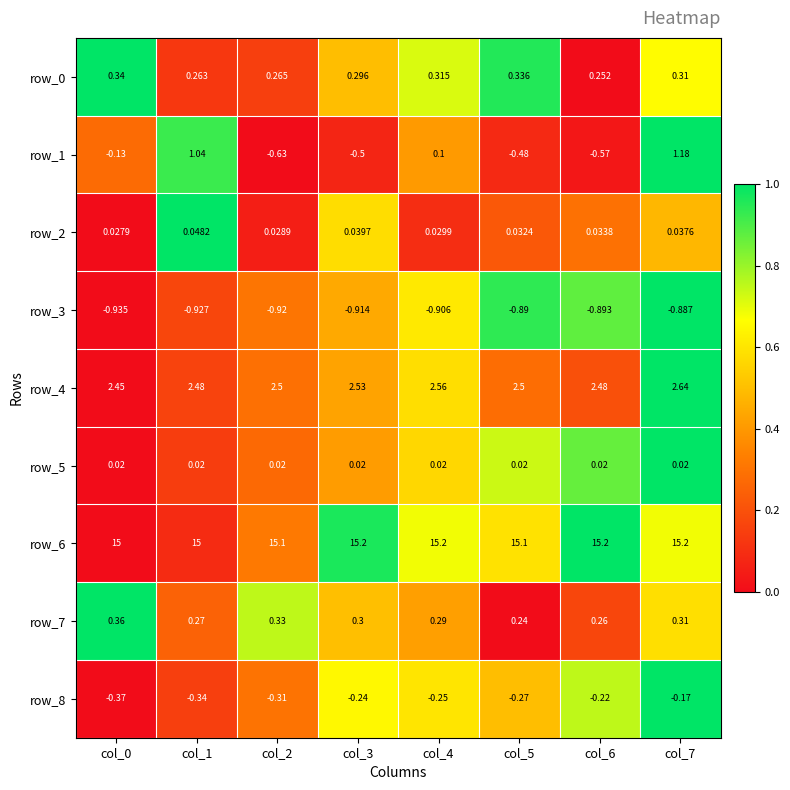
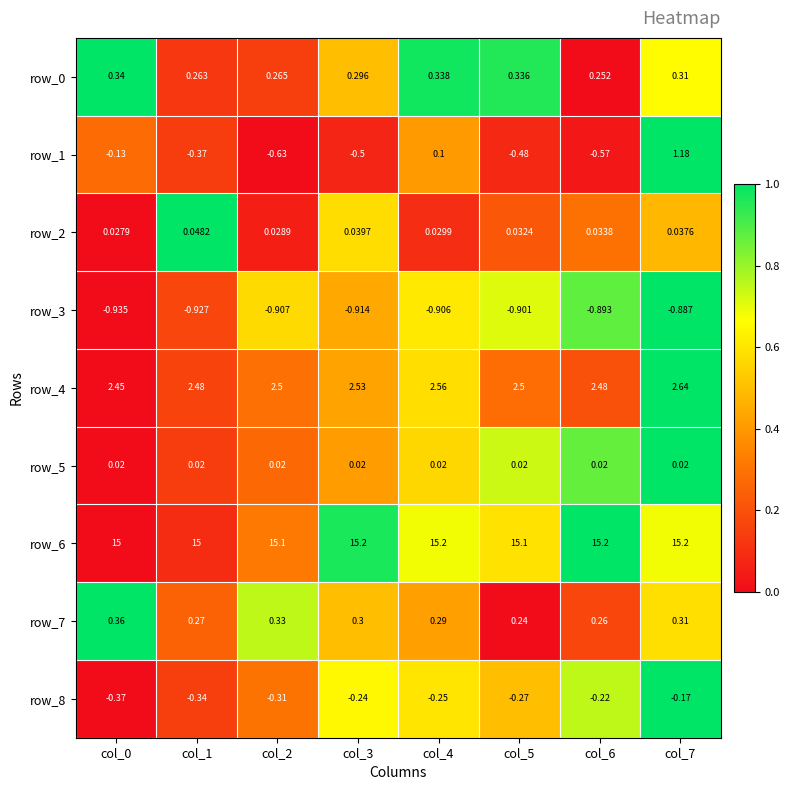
  {
    "row_0": {
      "col_0": 0.34,
      "col_1": 0.263,
      "col_2": 0.265,
      "col_3": 0.296,
-     "col_4": 0.315,
+     "col_4": 0.338,
      "col_5": 0.336,
      "col_6": 0.252,
      "col_7": 0.31
    },
    "row_1": {
      "col_0": -0.13,
-     "col_1": 1.04,
+     "col_1": -0.37,
      "col_2": -0.63,
      "col_3": -0.5,
      "col_4": 0.1,
      "col_5": -0.48,
      "col_6": -0.57,
      "col_7": 1.18
    },
    "row_2": {
      "col_0": 0.0279,
      "col_1": 0.0482,
      "col_2": 0.0289,
      "col_3": 0.0397,
      "col_4": 0.0299,
      "col_5": 0.0324,
      "col_6": 0.0338,
      "col_7": 0.0376
    },
    "row_3": {
      "col_0": -0.935,
      "col_1": -0.927,
-     "col_2": -0.92,
+     "col_2": -0.907,
      "col_3": -0.914,
      "col_4": -0.906,
-     "col_5": -0.89,
+     "col_5": -0.901,
      "col_6": -0.893,
      "col_7": -0.887
    },
    "row_4": {
      "col_0": 2.45,
      "col_1": 2.48,
      "col_2": 2.5,
      "col_3": 2.53,
      "col_4": 2.56,
      "col_5": 2.5,
      "col_6": 2.48,
      "col_7": 2.64
    },
    "row_5": {
      "col_0": 0.02,
      "col_1": 0.02,
      "col_2": 0.02,
      "col_3": 0.02,
      "col_4": 0.02,
      "col_5": 0.02,
      "col_6": 0.02,
      "col_7": 0.02
    },
    "row_6": {
      "col_0": 15,
      "col_1": 15,
      "col_2": 15.1,
      "col_3": 15.2,
      "col_4": 15.2,
      "col_5": 15.1,
      "col_6": 15.2,
      "col_7": 15.2
    },
    "row_7": {
      "col_0": 0.36,
      "col_1": 0.27,
      "col_2": 0.33,
      "col_3": 0.3,
      "col_4": 0.29,
      "col_5": 0.24,
      "col_6": 0.26,
      "col_7": 0.31
    },
    "row_8": {
      "col_0": -0.37,
      "col_1": -0.34,
      "col_2": -0.31,
      "col_3": -0.24,
      "col_4": -0.25,
      "col_5": -0.27,
      "col_6": -0.22,
      "col_7": -0.17
    }
  }
